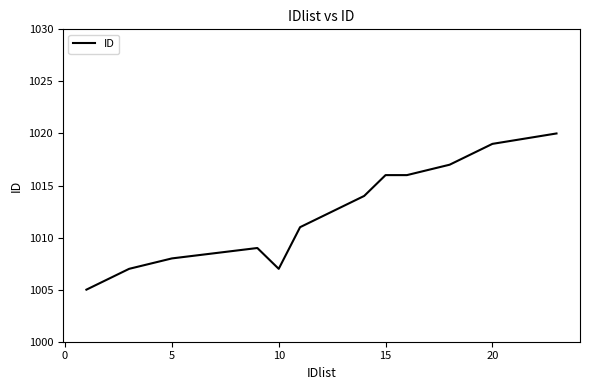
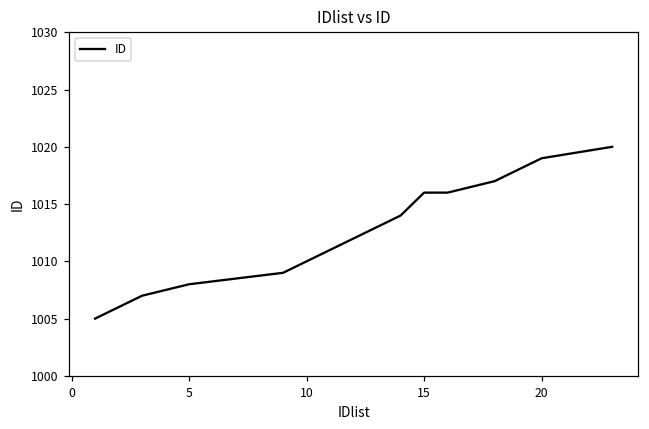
  {
    "5": 1008,
-   "10": 1007,
+   "10": 1010,
    "15": 1016,
    "20": 1019
  }
